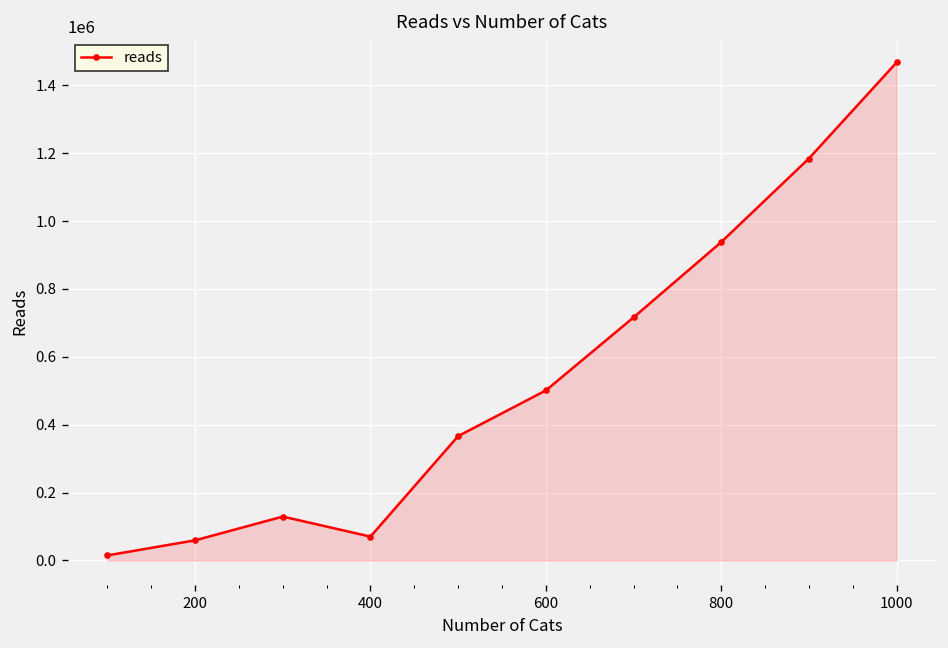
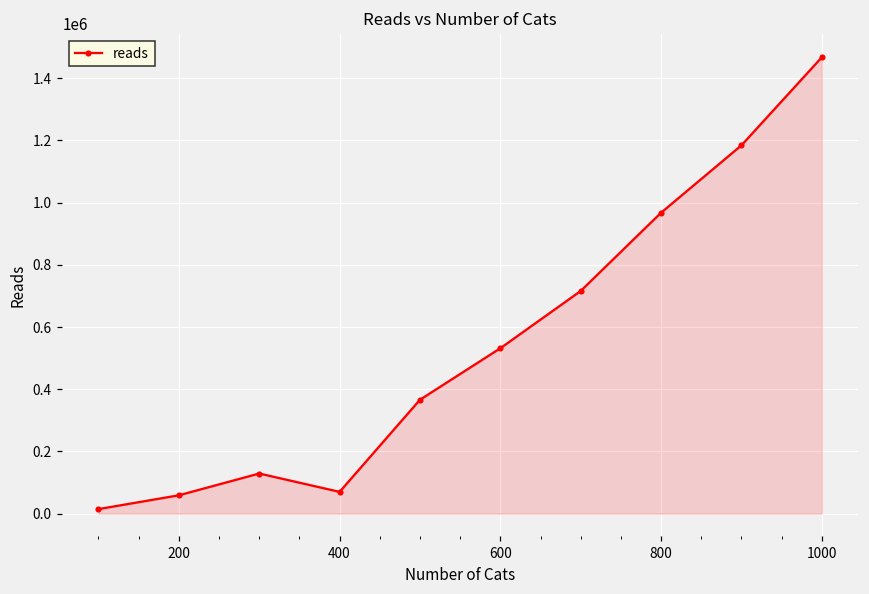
  {
    "200": 60000,
    "400": 70000,
-   "600": 500000,
-   "800": 940000,
+   "600": 530000,
+   "800": 970000,
    "1000": 1470000
  }
